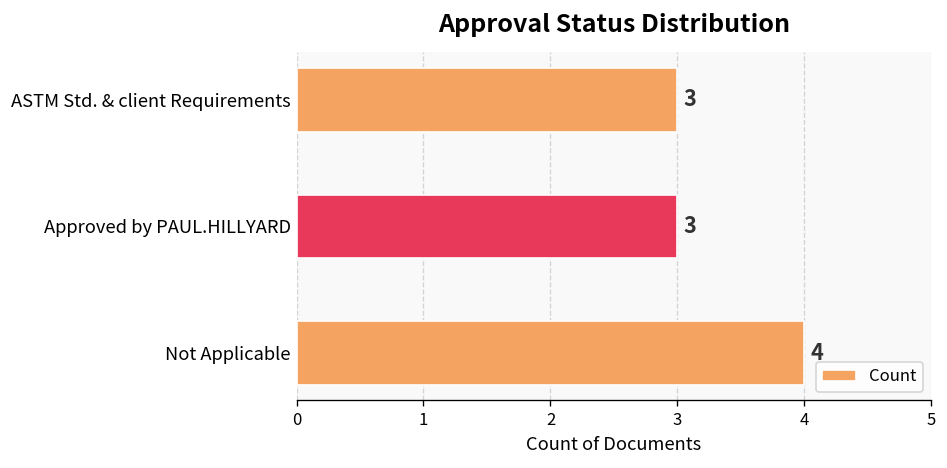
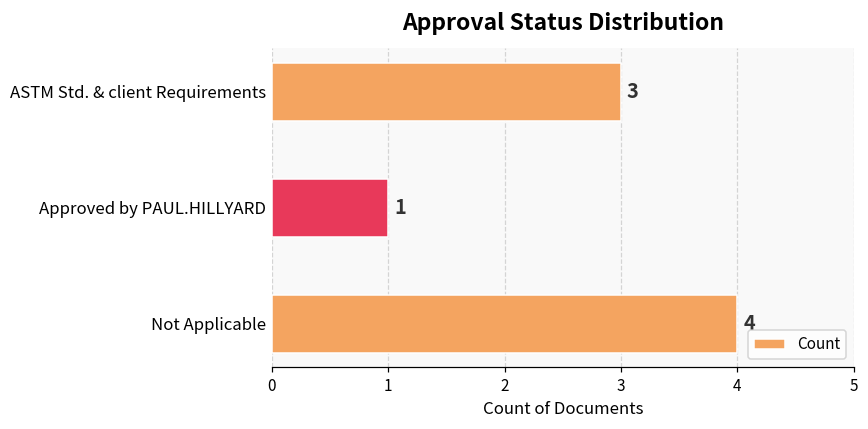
  {
    "ASTM Std. & client Requirements": 3,
-   "Approved by PAUL.HILLYARD": 3
+   "Approved by PAUL.HILLYARD": 1
  }
